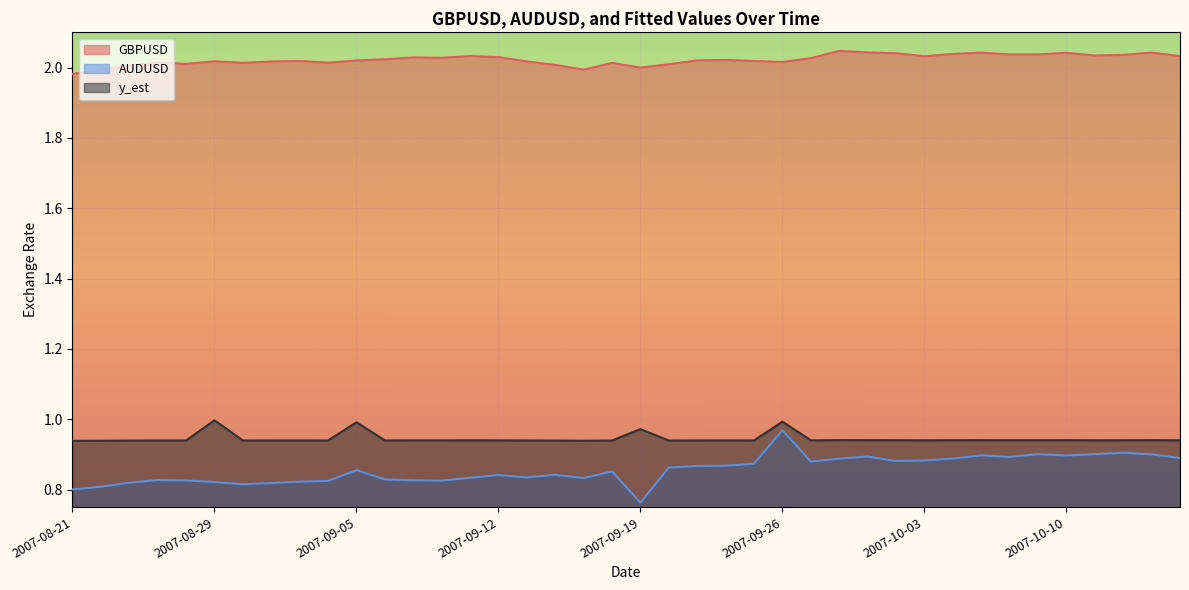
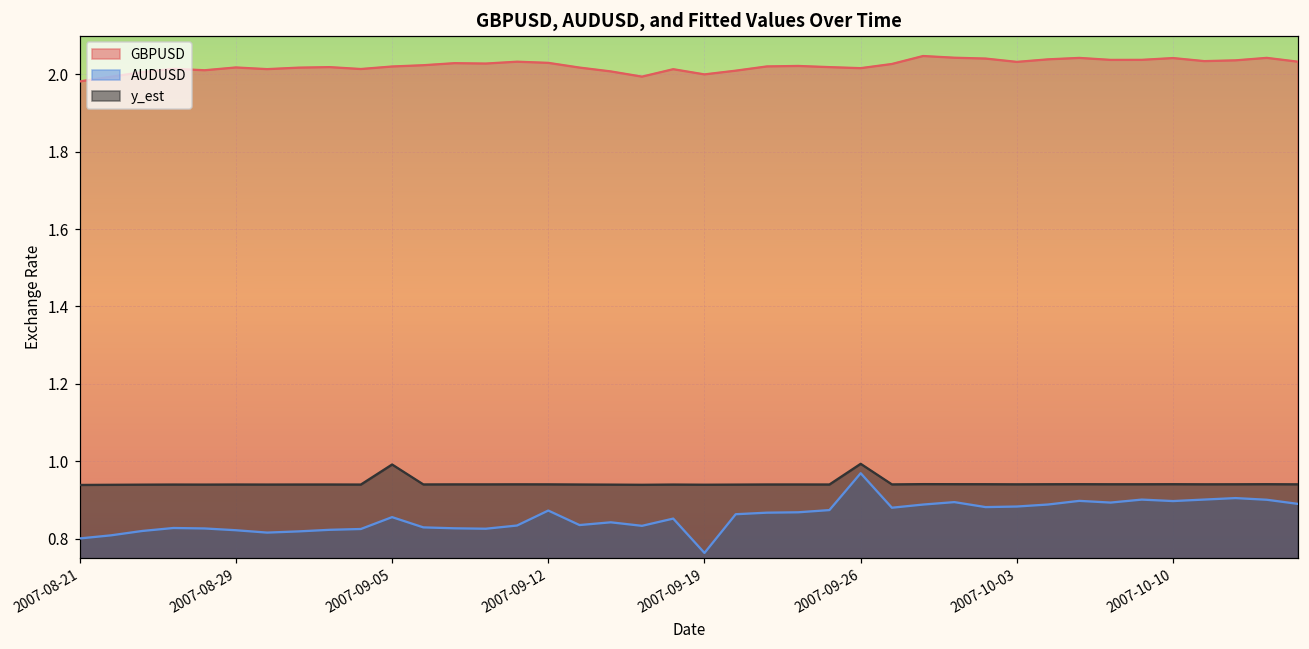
  {
    "AUDUSD": {
      "2007-08-29": 0.82,
      "2007-09-05": 0.86,
-     "2007-09-12": 0.84,
+     "2007-09-12": 0.87,
      "2007-09-19": 0.76,
      "2007-09-26": 0.97,
      "2007-10-03": 0.88,
      "2007-10-10": 0.90
    },
    "y_est": {
-     "2007-08-29": 1.00,
+     "2007-08-29": 0.94,
      "2007-09-05": 0.99,
      "2007-09-12": 0.94,
-     "2007-09-19": 0.97,
+     "2007-09-19": 0.94,
      "2007-09-26": 0.99,
      "2007-10-03": 0.94,
      "2007-10-10": 0.94
    }
  }
